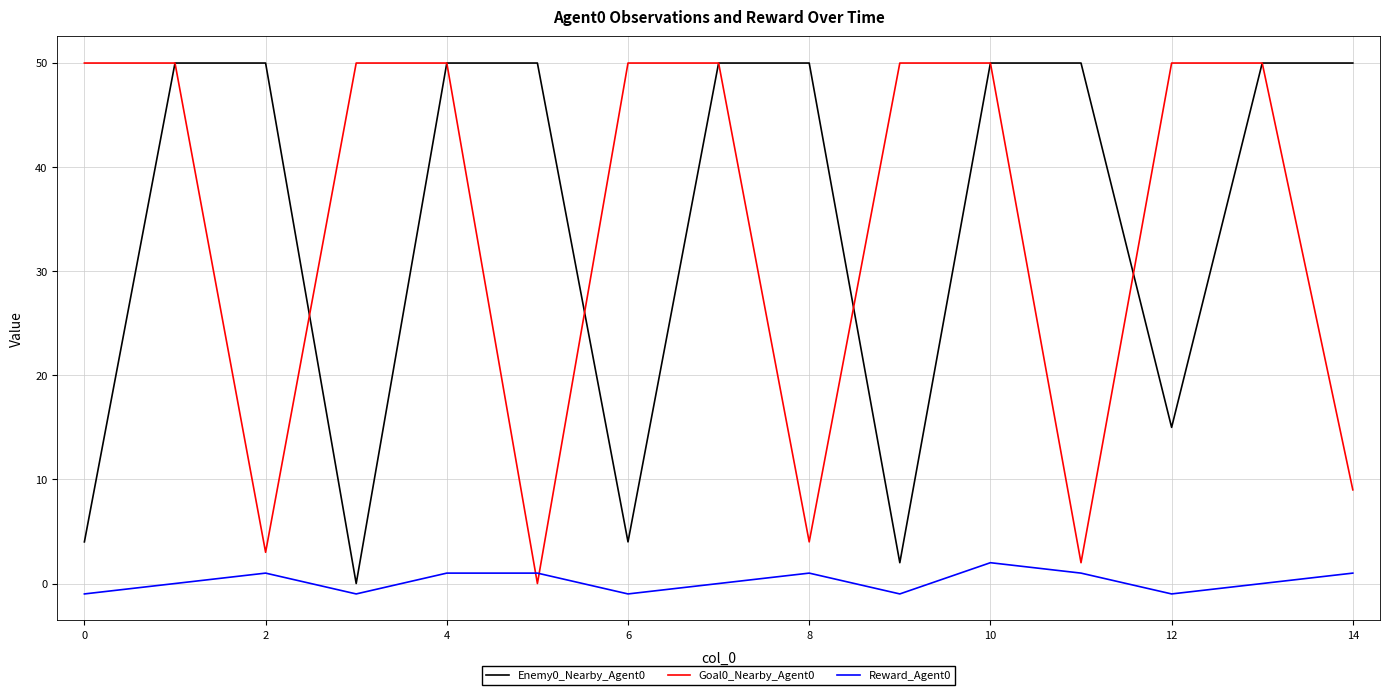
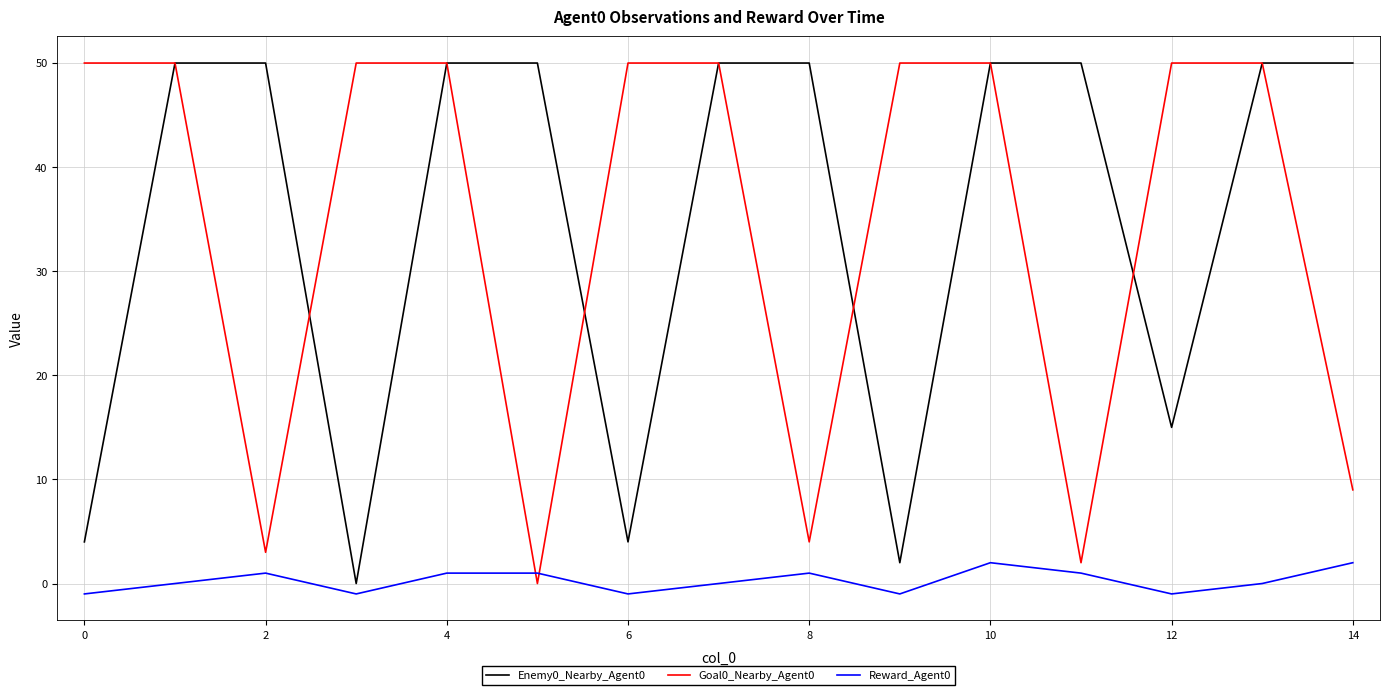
  {
    "Enemy0_Nearby_Agent0": {
      "0": 4,
      "2": 50,
      "6": 4,
      "8": 50,
      "12": 15,
      "14": 50
    },
    "Goal0_Nearby_Agent0": {
      "0": 50,
      "2": 3,
      "6": 50,
      "8": 4,
      "12": 50,
      "14": 9
    },
    "Reward_Agent0": {
      "0": -1,
      "2": 1,
      "4": 1,
      "6": -1,
      "8": 1,
      "10": 2,
      "12": -1,
-     "14": 1
+     "14": 2
    }
  }
